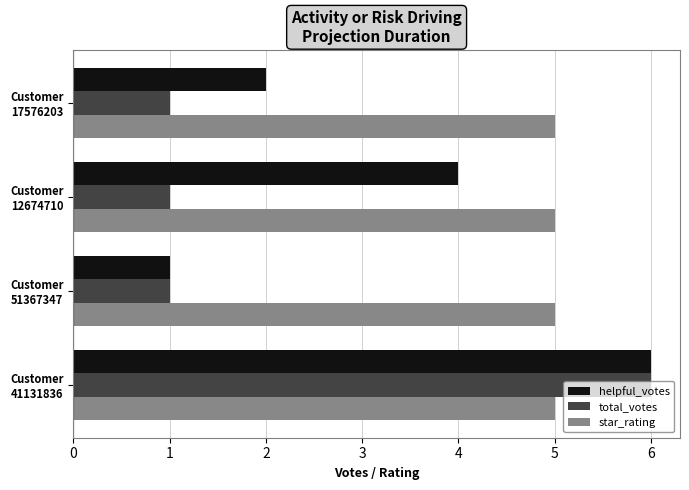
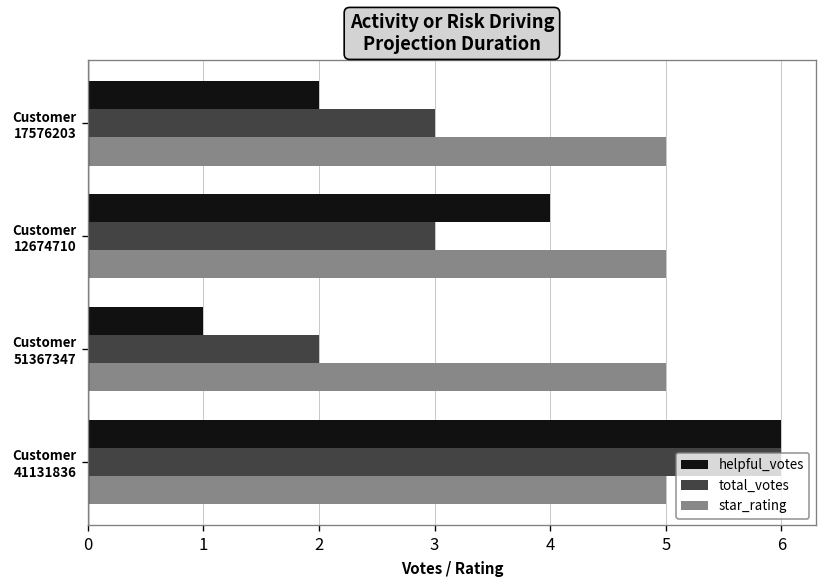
  {
    "helpful_votes": {
      "Customer 17576203": 2,
      "Customer 12674710": 4,
      "Customer 51367347": 1,
      "Customer 41131836": 6
    },
    "total_votes": {
-     "Customer 17576203": 1,
-     "Customer 12674710": 1,
-     "Customer 51367347": 1
+     "Customer 17576203": 3,
+     "Customer 12674710": 3,
+     "Customer 51367347": 2
    },
    "star_rating": {
      "Customer 17576203": 5,
      "Customer 12674710": 5,
      "Customer 51367347": 5,
      "Customer 41131836": 5
    }
  }
